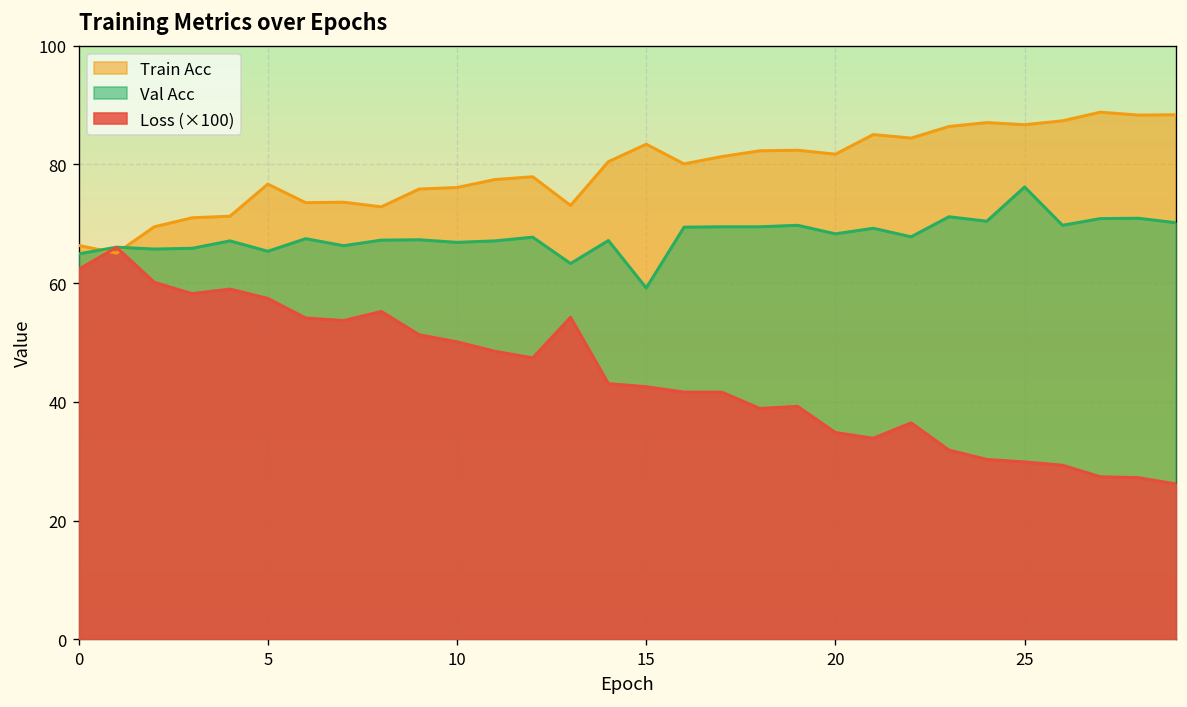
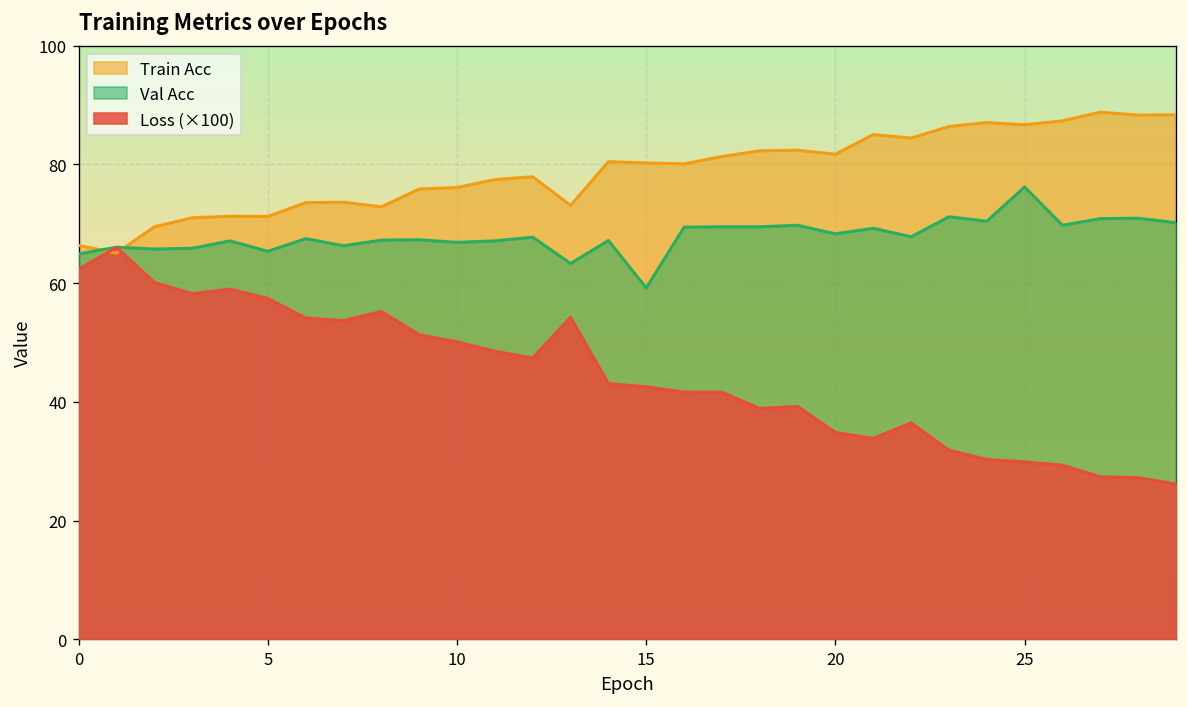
  {
    "Train Acc": {
      "0": 66,
-     "5": 77,
+     "5": 71,
      "10": 76,
-     "15": 83,
+     "15": 80,
      "20": 82,
      "25": 87
    },
    "Val Acc": {
      "0": 65,
      "5": 65,
      "10": 67,
      "15": 59,
      "20": 68,
      "25": 76
    },
    "Loss (×100)": {
      "0": 62,
      "5": 57,
      "10": 50,
      "15": 43,
      "20": 35,
      "25": 30
    }
  }
